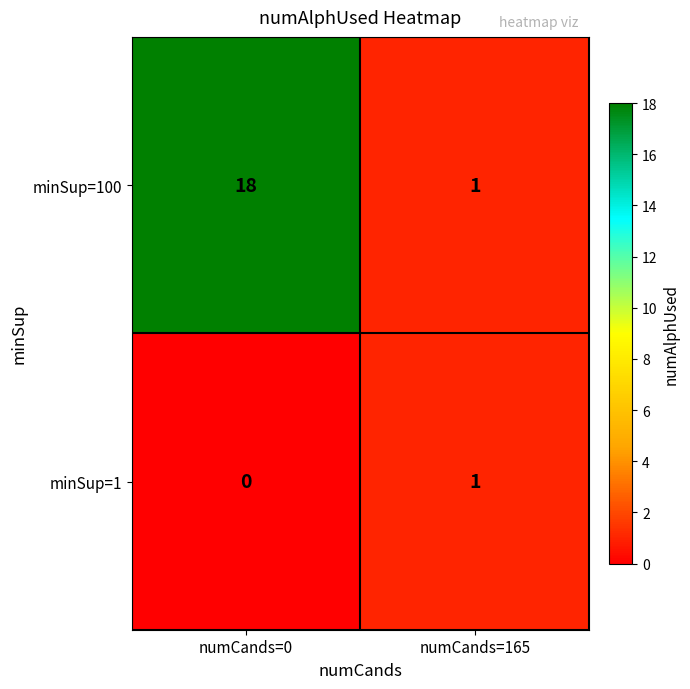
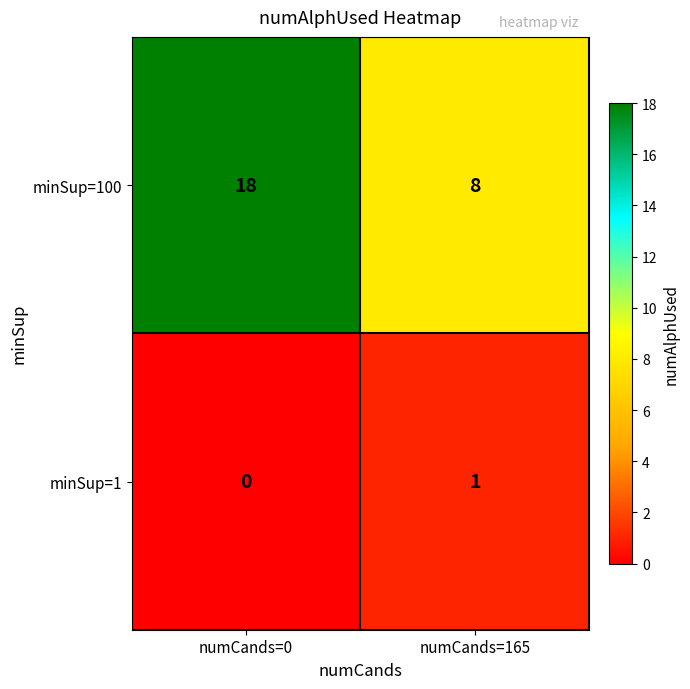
  {
    "minSup=100": {
      "numCands=0": 18,
-     "numCands=165": 1
+     "numCands=165": 8
    },
    "minSup=1": {
      "numCands=0": 0,
      "numCands=165": 1
    }
  }
